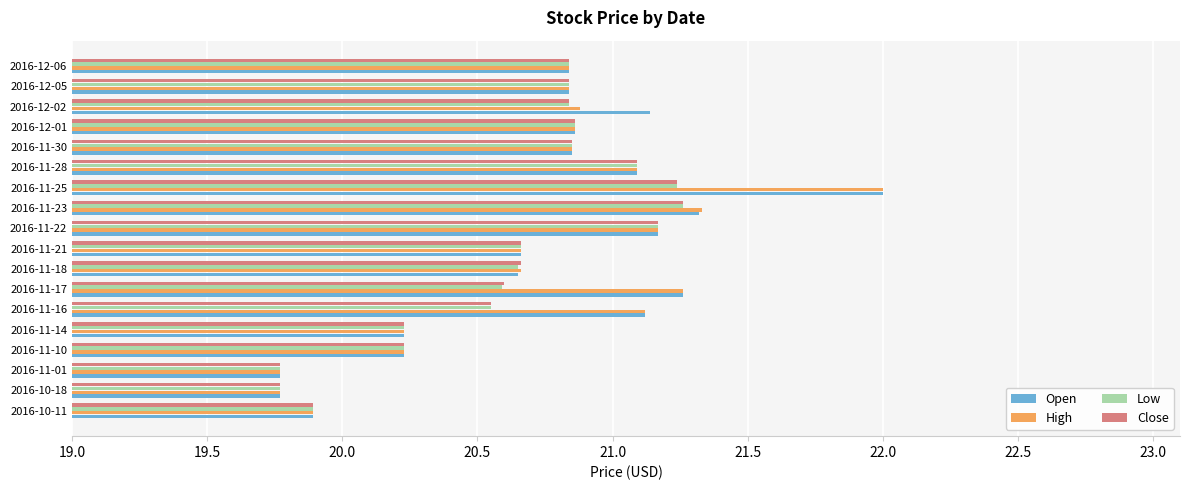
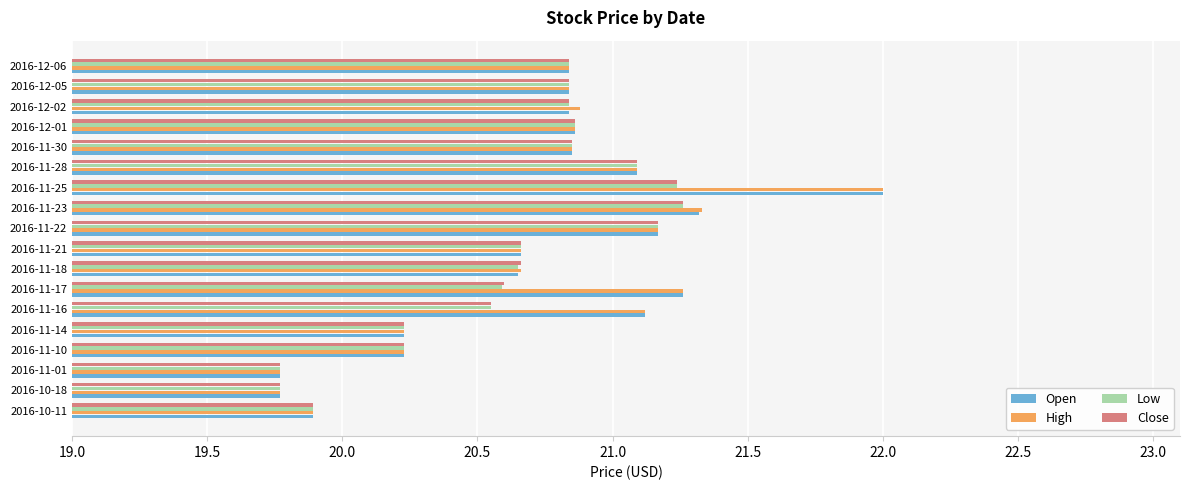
  {
    "Open": {
      "2016-12-06": 20.84,
      "2016-12-05": 20.84,
-     "2016-12-02": 21.14,
+     "2016-12-02": 20.84,
      "2016-12-01": 20.86,
      "2016-11-30": 20.85,
      "2016-11-28": 21.09,
      "2016-11-25": 22.00,
      "2016-11-23": 21.32,
      "2016-11-22": 21.17,
      "2016-11-21": 20.66,
      "2016-11-18": 20.65,
      "2016-11-17": 21.26,
      "2016-11-16": 21.12,
      "2016-11-14": 20.23,
      "2016-11-10": 20.23,
      "2016-11-01": 19.77,
      "2016-10-18": 19.77,
      "2016-10-11": 19.89
    },
    "Low": {
      "2016-12-06": 20.84,
      "2016-12-05": 20.84,
      "2016-12-02": 20.84,
      "2016-12-01": 20.86,
      "2016-11-30": 20.85,
      "2016-11-28": 21.09,
      "2016-11-25": 21.24,
      "2016-11-23": 21.26,
      "2016-11-22": 21.17,
      "2016-11-21": 20.66,
      "2016-11-18": 20.65,
      "2016-11-17": 20.59,
      "2016-11-16": 20.55,
      "2016-11-14": 20.23,
      "2016-11-10": 20.23,
      "2016-11-01": 19.77,
      "2016-10-18": 19.77,
      "2016-10-11": 19.89
    }
  }
